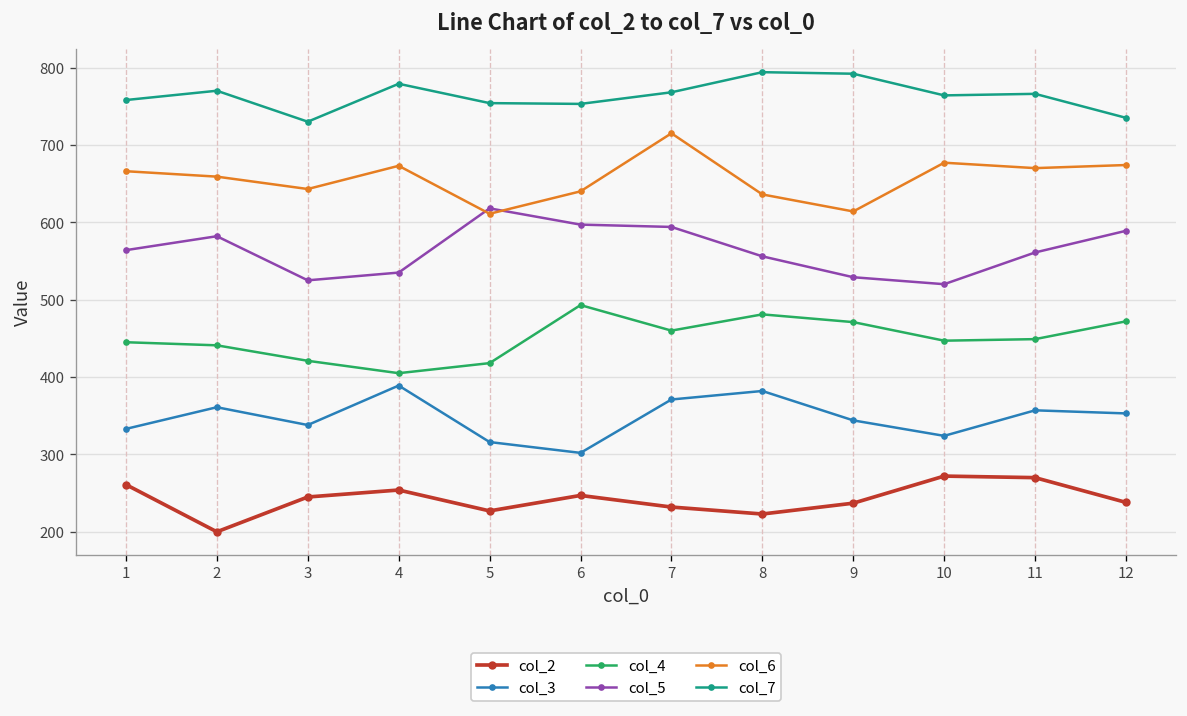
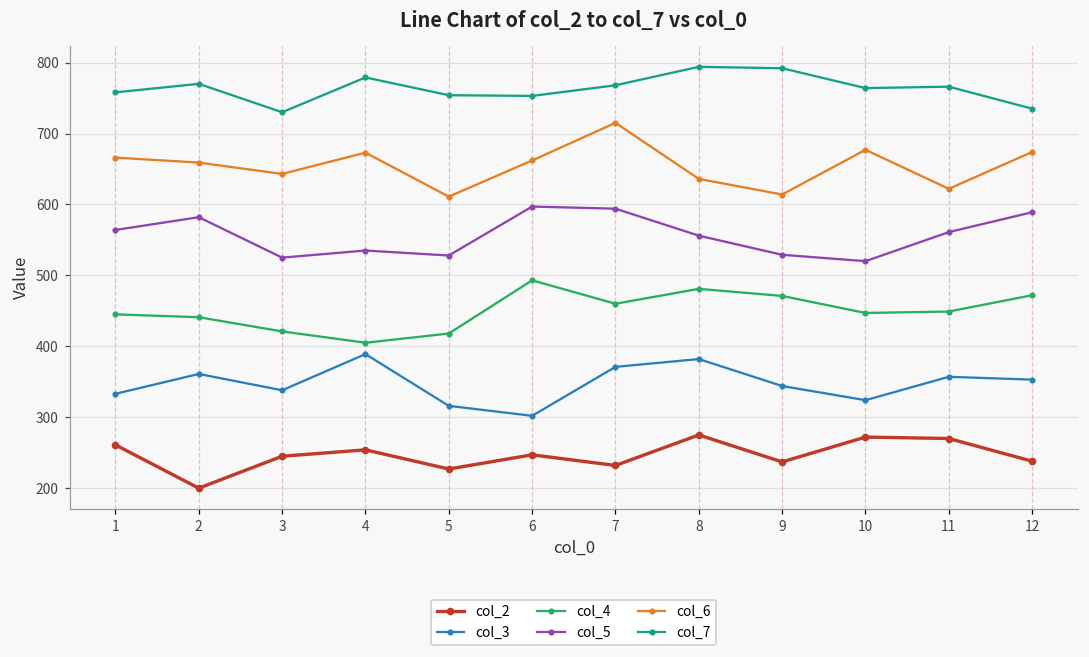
  {
    "col_2": {
      "1": 260,
      "2": 200,
      "3": 250,
      "4": 250,
      "5": 230,
      "6": 250,
      "7": 230,
-     "8": 220,
+     "8": 280,
      "9": 240,
      "10": 270,
      "11": 270,
      "12": 240
    },
    "col_3": {
      "1": 330,
      "2": 360,
      "3": 340,
      "4": 390,
      "5": 320,
      "6": 300,
      "7": 370,
      "8": 380,
      "9": 340,
      "10": 320,
      "11": 360,
      "12": 350
    },
    "col_5": {
      "1": 560,
      "2": 580,
      "3": 530,
      "4": 540,
-     "5": 620,
+     "5": 530,
      "6": 600,
      "7": 590,
      "8": 560,
      "9": 530,
      "10": 520,
      "11": 560,
      "12": 590
    },
    "col_6": {
      "1": 670,
      "2": 660,
      "3": 640,
      "4": 670,
      "5": 610,
-     "6": 640,
+     "6": 660,
      "7": 720,
      "8": 640,
      "9": 610,
      "10": 680,
-     "11": 670,
+     "11": 620,
      "12": 670
    }
  }
